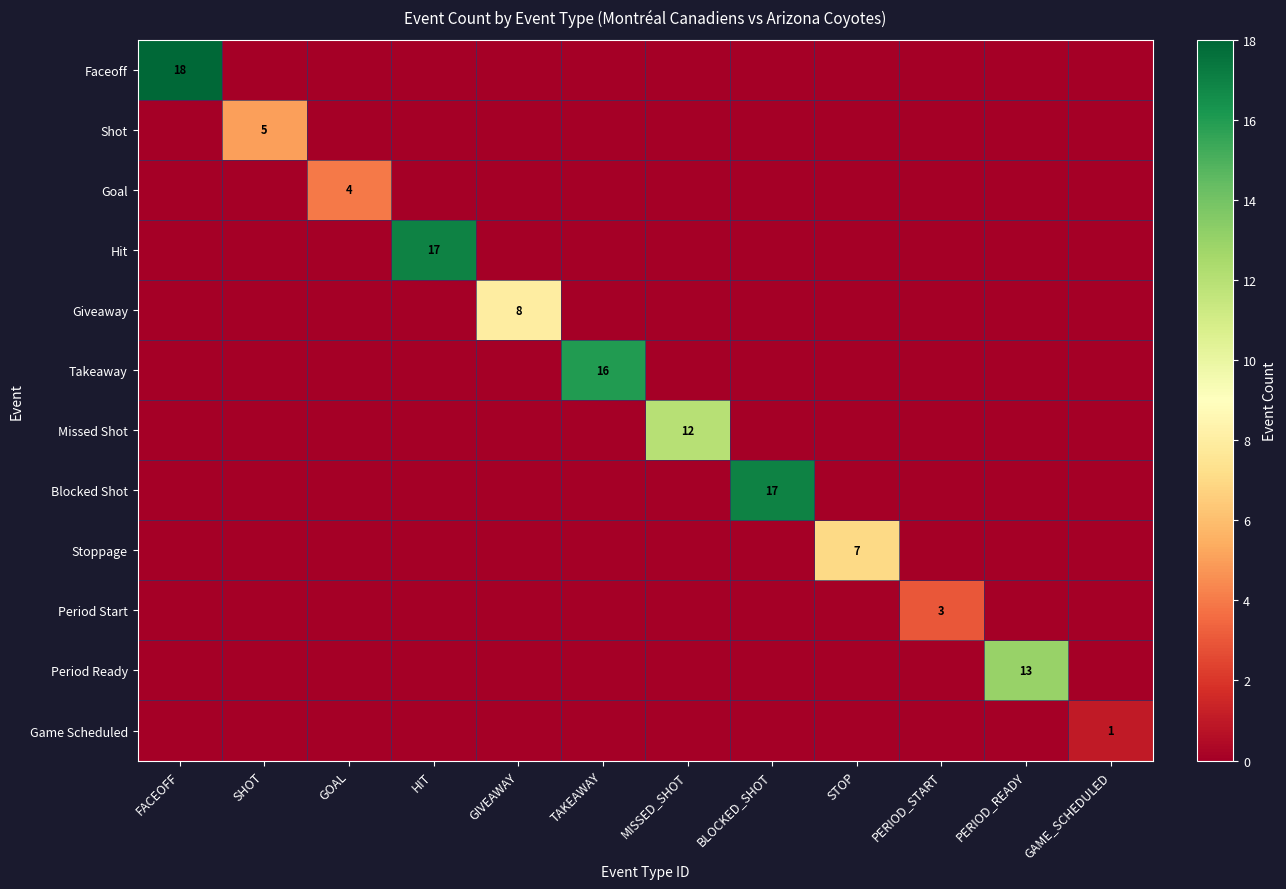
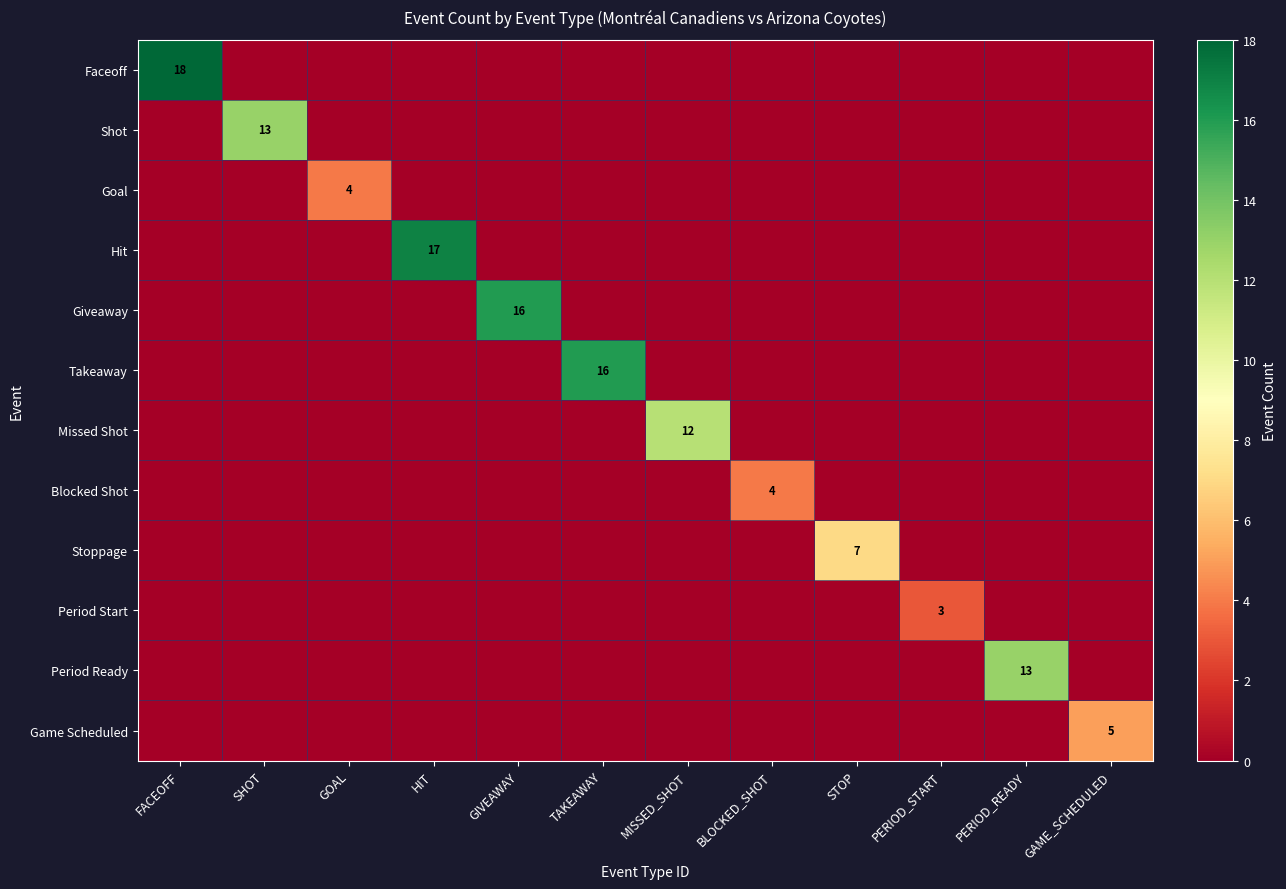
  {
    "Faceoff": {
      "FACEOFF": 18
    },
    "Shot": {
-     "SHOT": 5
+     "SHOT": 13
    },
    "Goal": {
      "GOAL": 4
    },
    "Hit": {
      "HIT": 17
    },
    "Giveaway": {
-     "GIVEAWAY": 8
+     "GIVEAWAY": 16
    },
    "Takeaway": {
      "TAKEAWAY": 16
    },
    "Missed Shot": {
      "MISSED_SHOT": 12
    },
    "Blocked Shot": {
-     "BLOCKED_SHOT": 17
+     "BLOCKED_SHOT": 4
    },
    "Stoppage": {
      "STOP": 7
    },
    "Period Start": {
      "PERIOD_START": 3
    },
    "Period Ready": {
      "PERIOD_READY": 13
    },
    "Game Scheduled": {
-     "GAME_SCHEDULED": 1
+     "GAME_SCHEDULED": 5
    }
  }
